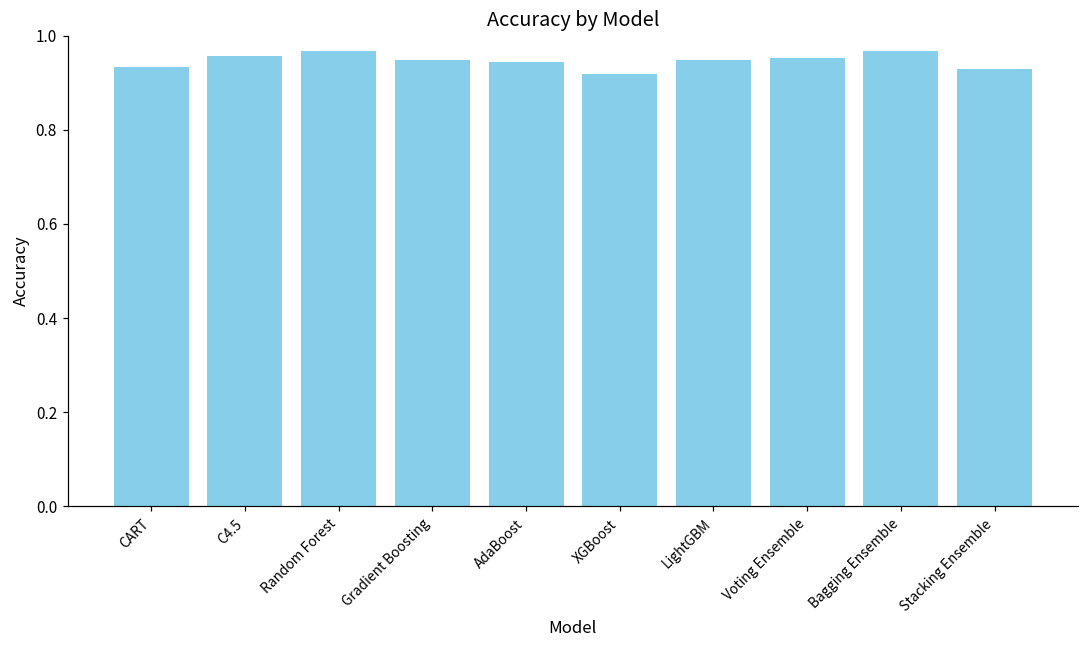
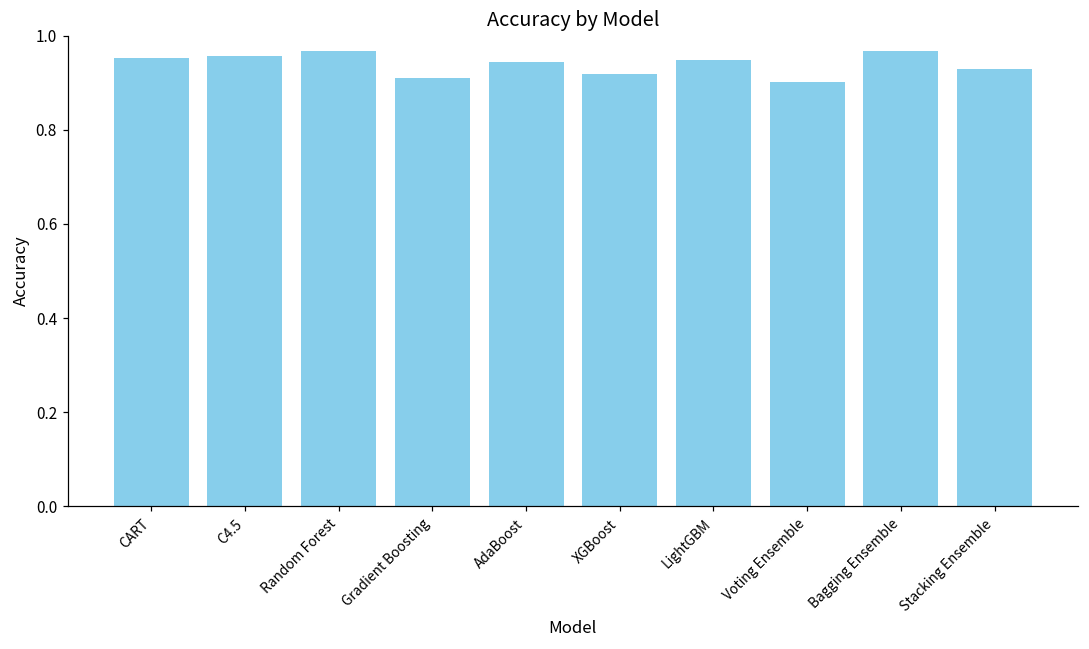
  {
-   "CART": 0.93,
+   "CART": 0.95,
    "C4.5": 0.96,
    "Random Forest": 0.97,
-   "Gradient Boosting": 0.95,
+   "Gradient Boosting": 0.91,
    "AdaBoost": 0.94,
    "XGBoost": 0.92,
    "LightGBM": 0.95,
-   "Voting Ensemble": 0.95,
+   "Voting Ensemble": 0.90,
    "Bagging Ensemble": 0.97,
    "Stacking Ensemble": 0.93
  }
